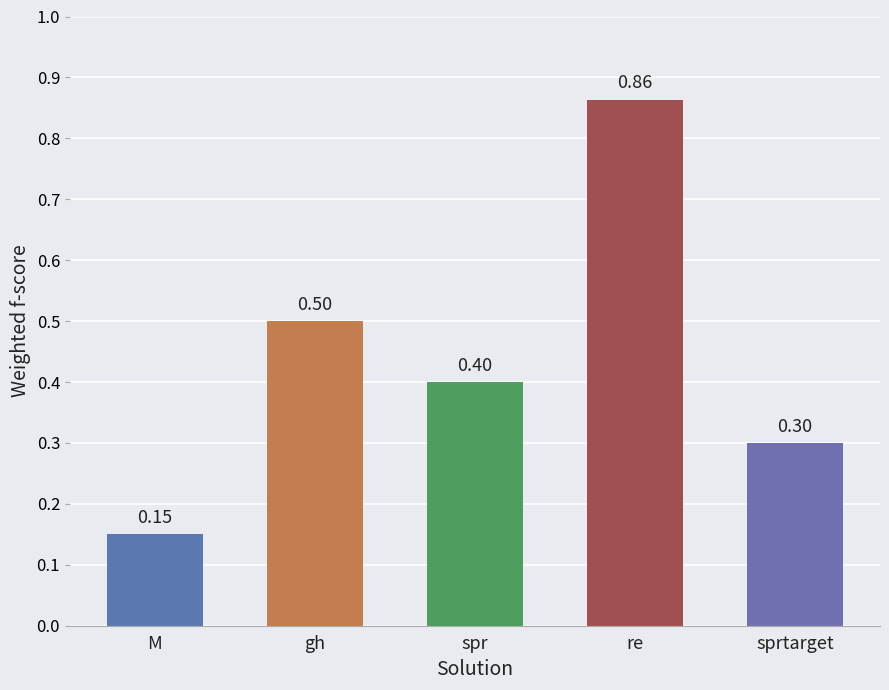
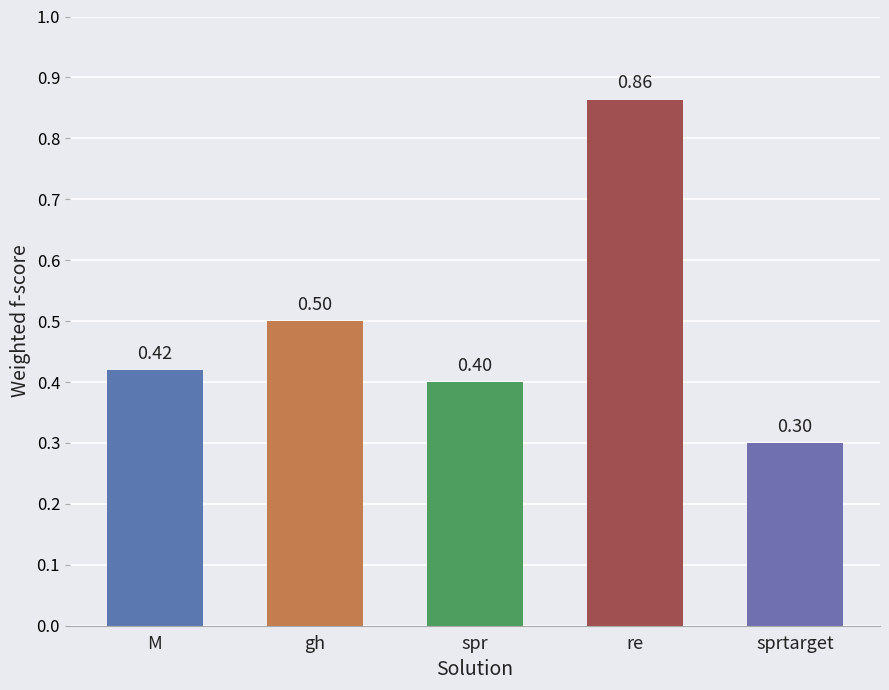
  {
-   "M": 0.15,
+   "M": 0.42,
    "gh": 0.50,
    "spr": 0.40,
    "re": 0.86,
    "sprtarget": 0.30
  }
